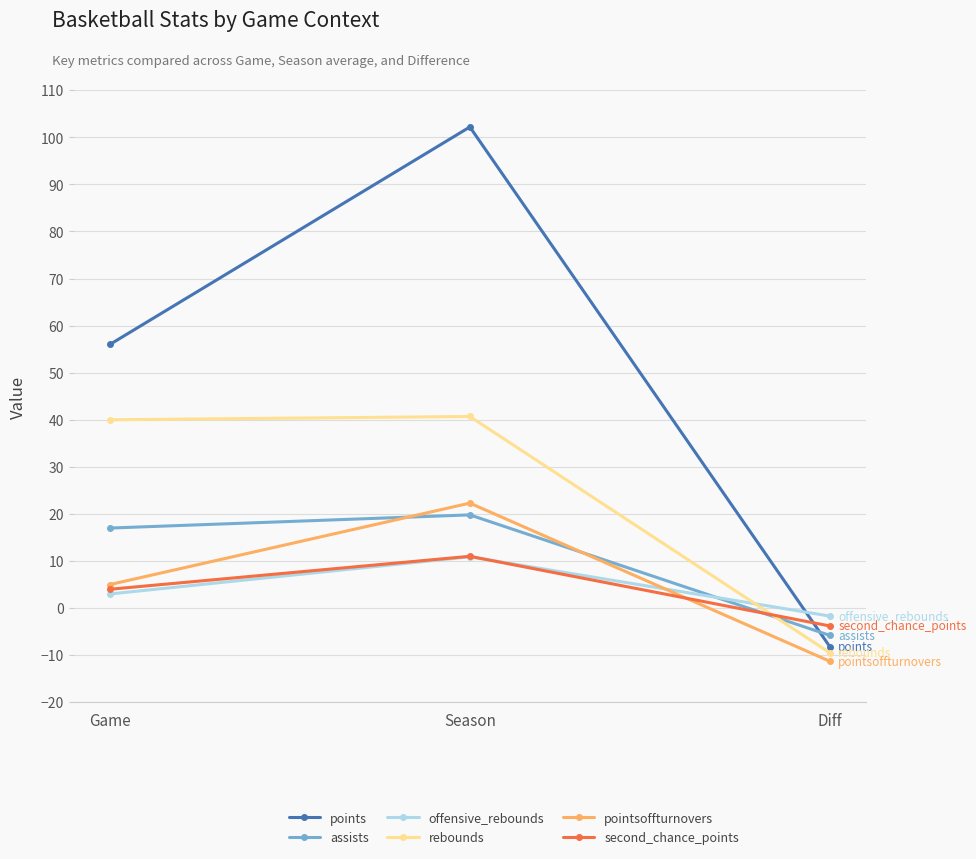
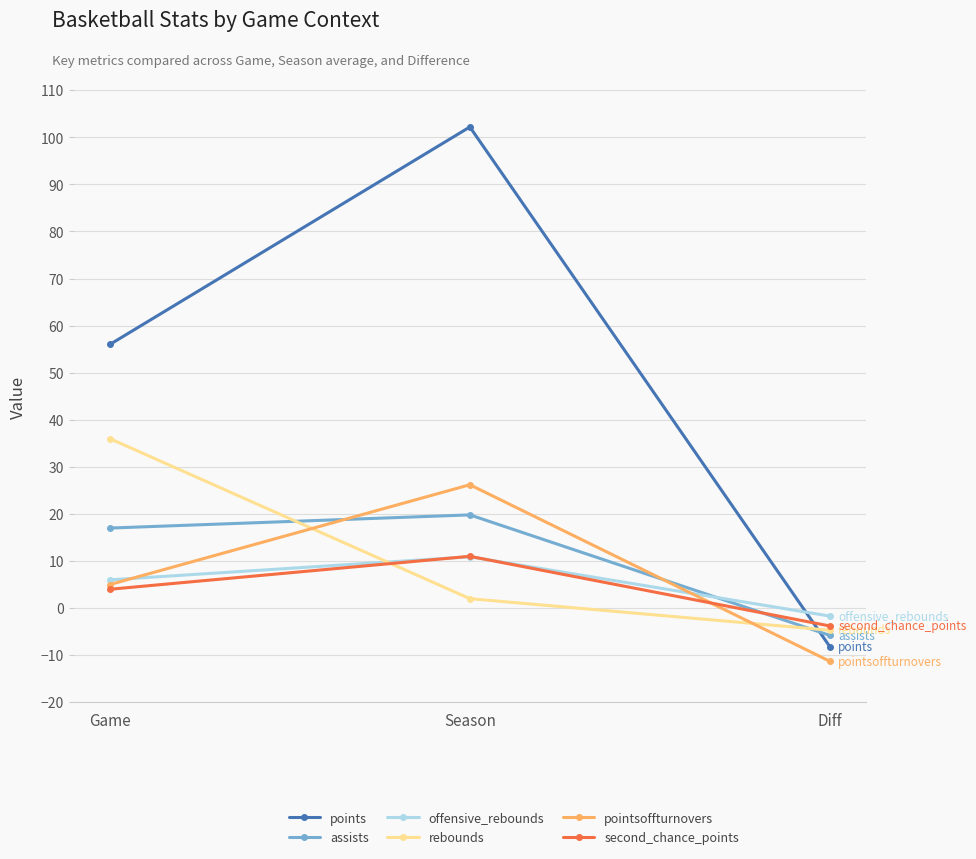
  {
    "points": {
      "Game": 56,
      "Season": 102,
      "Diff": -8
    },
    "assists": {
      "Game": 17,
      "Season": 20,
      "Diff": -6
    },
    "offensive_rebounds": {
-     "Game": 3,
+     "Game": 6,
      "Diff": -2
    },
    "rebounds": {
-     "Game": 40,
-     "Season": 41,
-     "Diff": -10
+     "Game": 36,
+     "Season": 2,
+     "Diff": -5
    },
    "pointsoffturnovers": {
      "Game": 5,
-     "Season": 22,
+     "Season": 26,
      "Diff": -11
    },
    "second_chance_points": {
      "Game": 4,
      "Diff": -4
    }
  }
